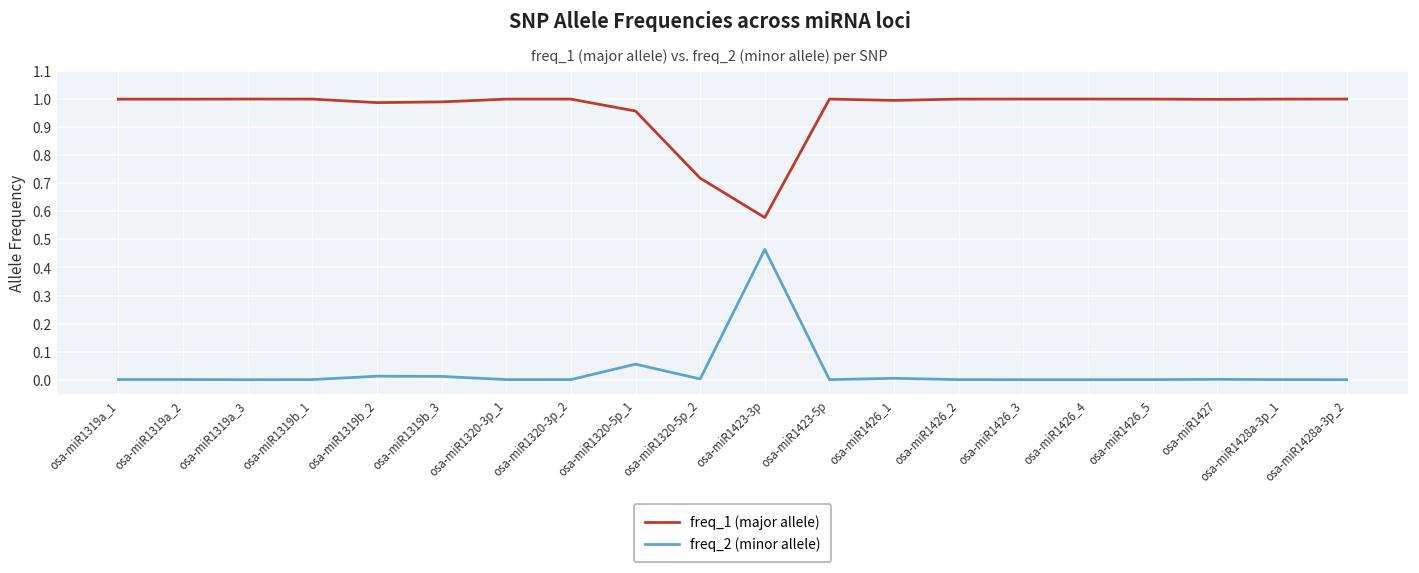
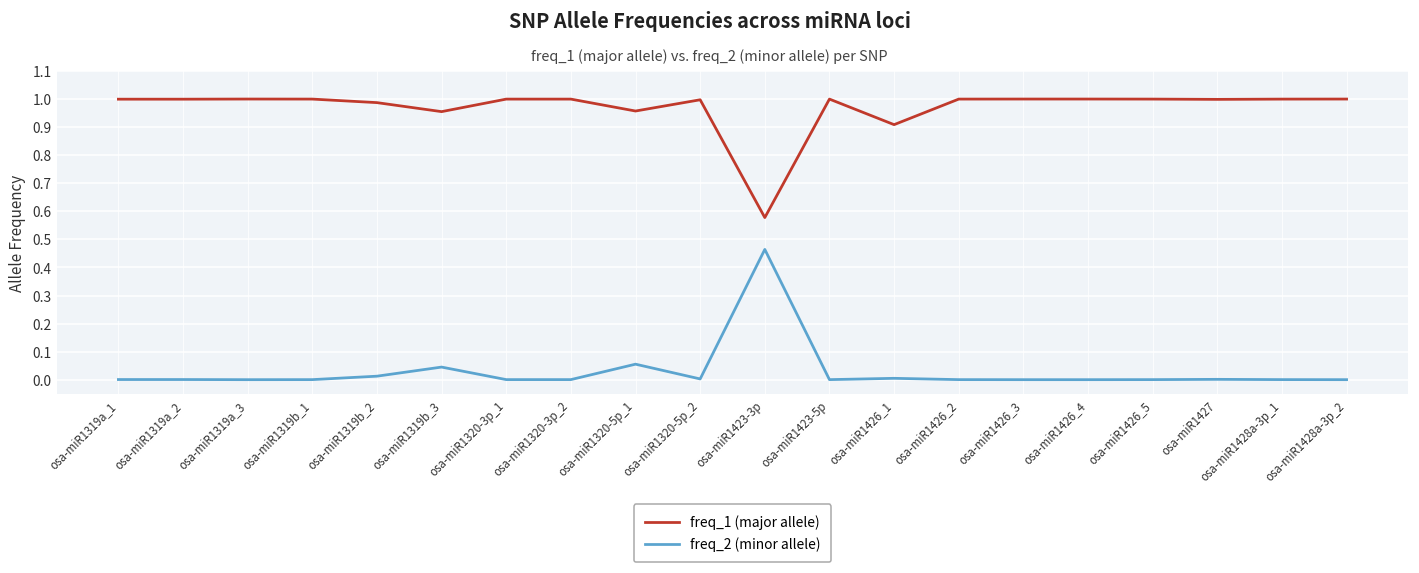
  {
    "freq_1 (major allele)": {
      "osa-miR1319a_1": 1.00,
      "osa-miR1319a_2": 1.00,
      "osa-miR1319a_3": 1.00,
      "osa-miR1319b_1": 1.00,
      "osa-miR1319b_2": 0.99,
-     "osa-miR1319b_3": 0.99,
+     "osa-miR1319b_3": 0.95,
      "osa-miR1320-3p_1": 1.00,
      "osa-miR1320-3p_2": 1.00,
      "osa-miR1320-5p_1": 0.96,
-     "osa-miR1320-5p_2": 0.72,
+     "osa-miR1320-5p_2": 1.00,
      "osa-miR1423-3p": 0.58,
      "osa-miR1423-5p": 1.00,
-     "osa-miR1426_1": 1.00,
+     "osa-miR1426_1": 0.91,
      "osa-miR1426_2": 1.00,
      "osa-miR1426_3": 1.00,
      "osa-miR1426_4": 1.00,
      "osa-miR1426_5": 1.00,
      "osa-miR1427": 1.00,
      "osa-miR1428a-3p_1": 1.00,
      "osa-miR1428a-3p_2": 1.00
    },
    "freq_2 (minor allele)": {
      "osa-miR1319a_1": 0.00,
      "osa-miR1319a_2": 0.00,
      "osa-miR1319a_3": 0.00,
      "osa-miR1319b_1": 0.00,
      "osa-miR1319b_2": 0.01,
-     "osa-miR1319b_3": 0.01,
+     "osa-miR1319b_3": 0.05,
      "osa-miR1320-3p_1": 0.00,
      "osa-miR1320-3p_2": 0.00,
      "osa-miR1320-5p_1": 0.06,
      "osa-miR1320-5p_2": 0.00,
      "osa-miR1423-3p": 0.46,
      "osa-miR1423-5p": 0.00,
      "osa-miR1426_1": 0.00,
      "osa-miR1426_2": 0.00,
      "osa-miR1426_3": 0.00,
      "osa-miR1426_4": 0.00,
      "osa-miR1426_5": 0.00,
      "osa-miR1427": 0.00,
      "osa-miR1428a-3p_1": 0.00,
      "osa-miR1428a-3p_2": 0.00
    }
  }
